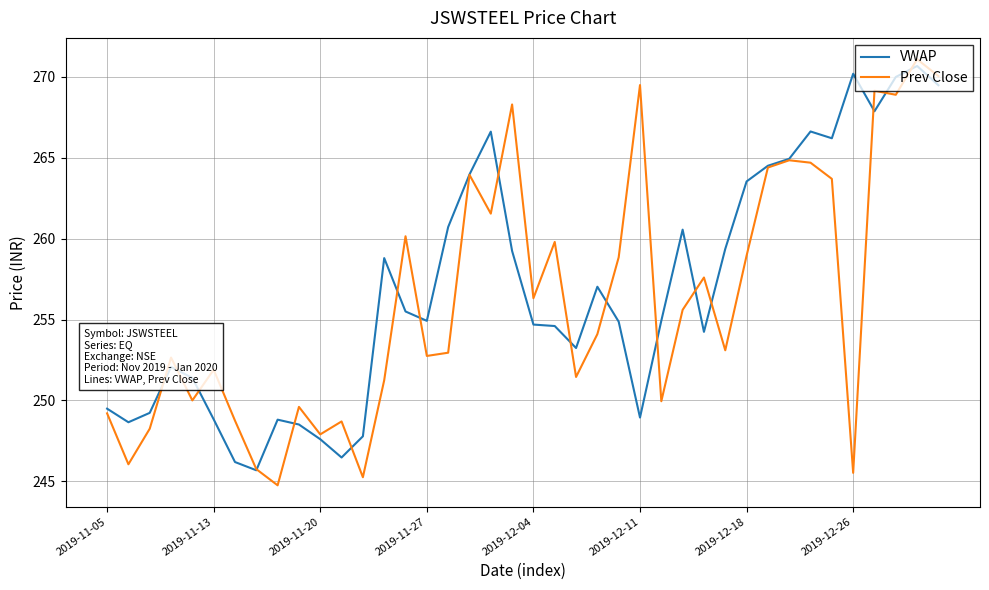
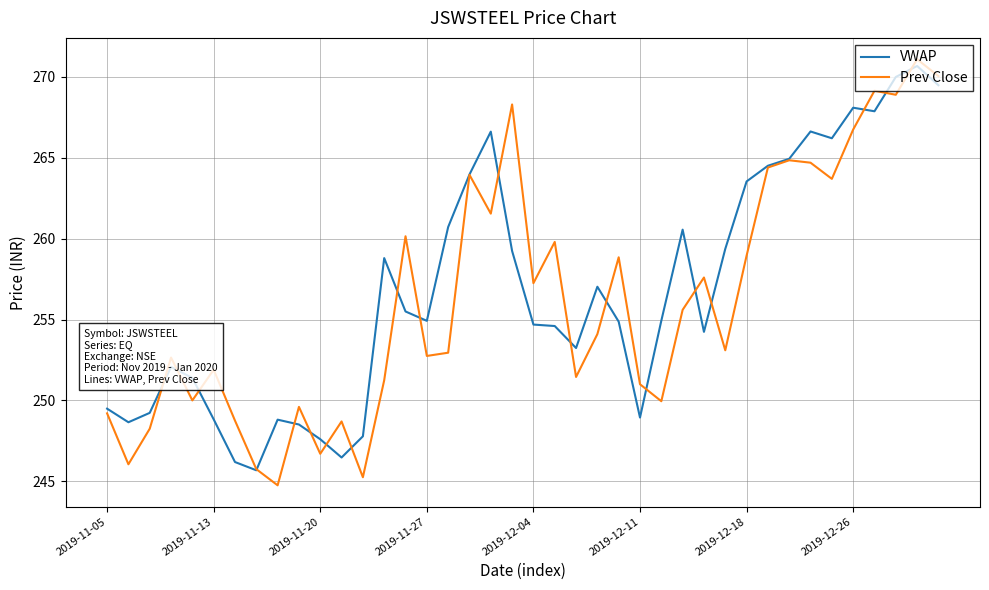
  {
    "VWAP": {
      "2019-11-05": 249.5,
      "2019-11-13": 248.8,
      "2019-11-20": 247.6,
      "2019-11-27": 254.9,
      "2019-12-04": 254.7,
      "2019-12-11": 248.9,
      "2019-12-18": 263.5,
-     "2019-12-26": 270.2
+     "2019-12-26": 268.1
    },
    "Prev Close": {
      "2019-11-05": 249.2,
-     "2019-11-20": 247.9,
+     "2019-11-20": 246.7,
      "2019-11-27": 252.8,
-     "2019-12-04": 256.3,
-     "2019-12-11": 269.5,
+     "2019-12-04": 257.3,
+     "2019-12-11": 251.0,
      "2019-12-18": 259.0,
-     "2019-12-26": 245.5
+     "2019-12-26": 266.8
    }
  }
